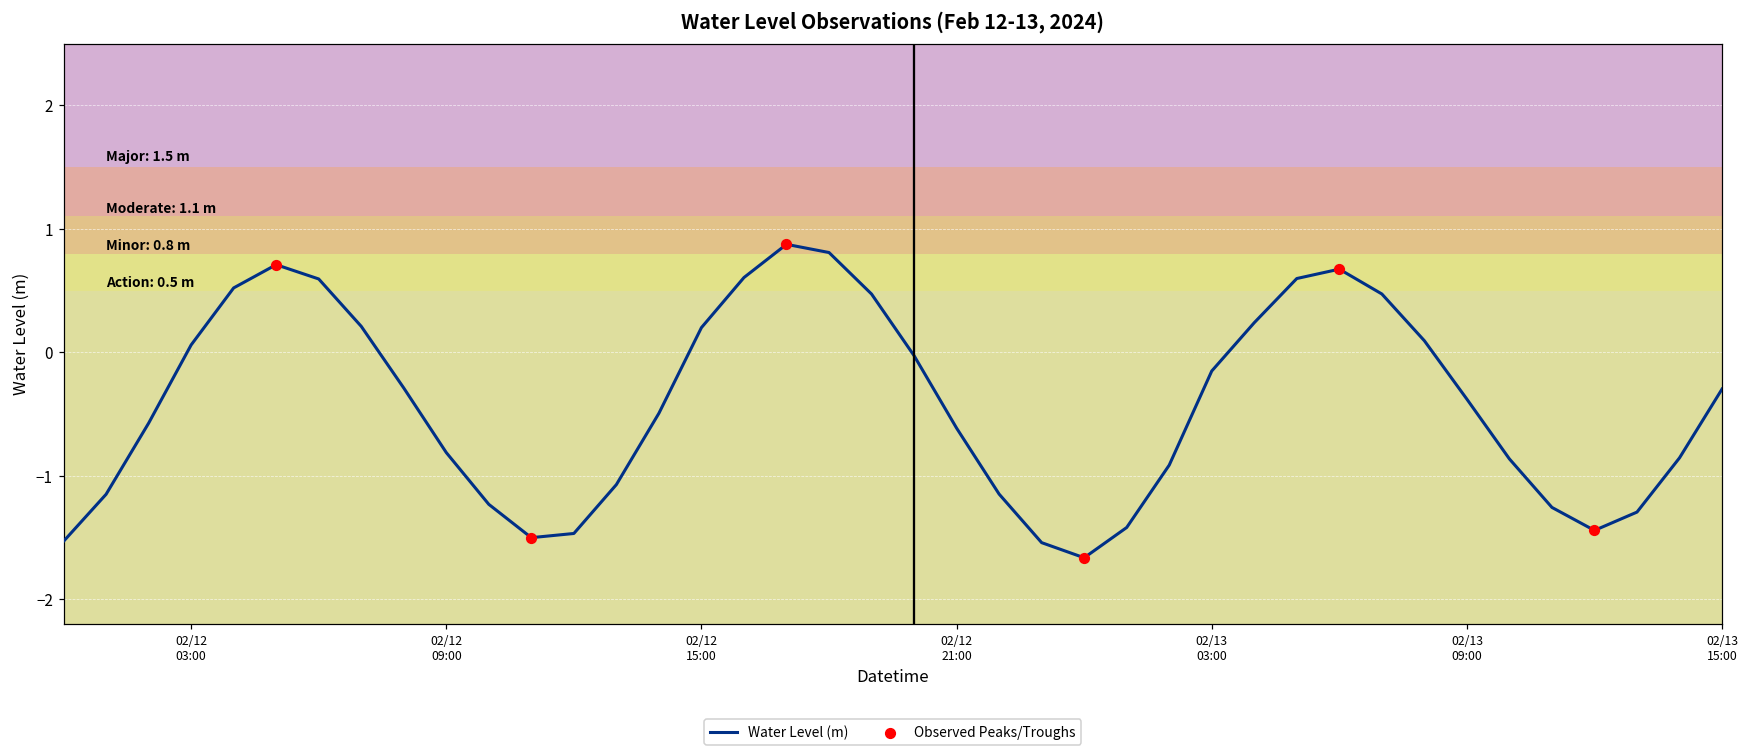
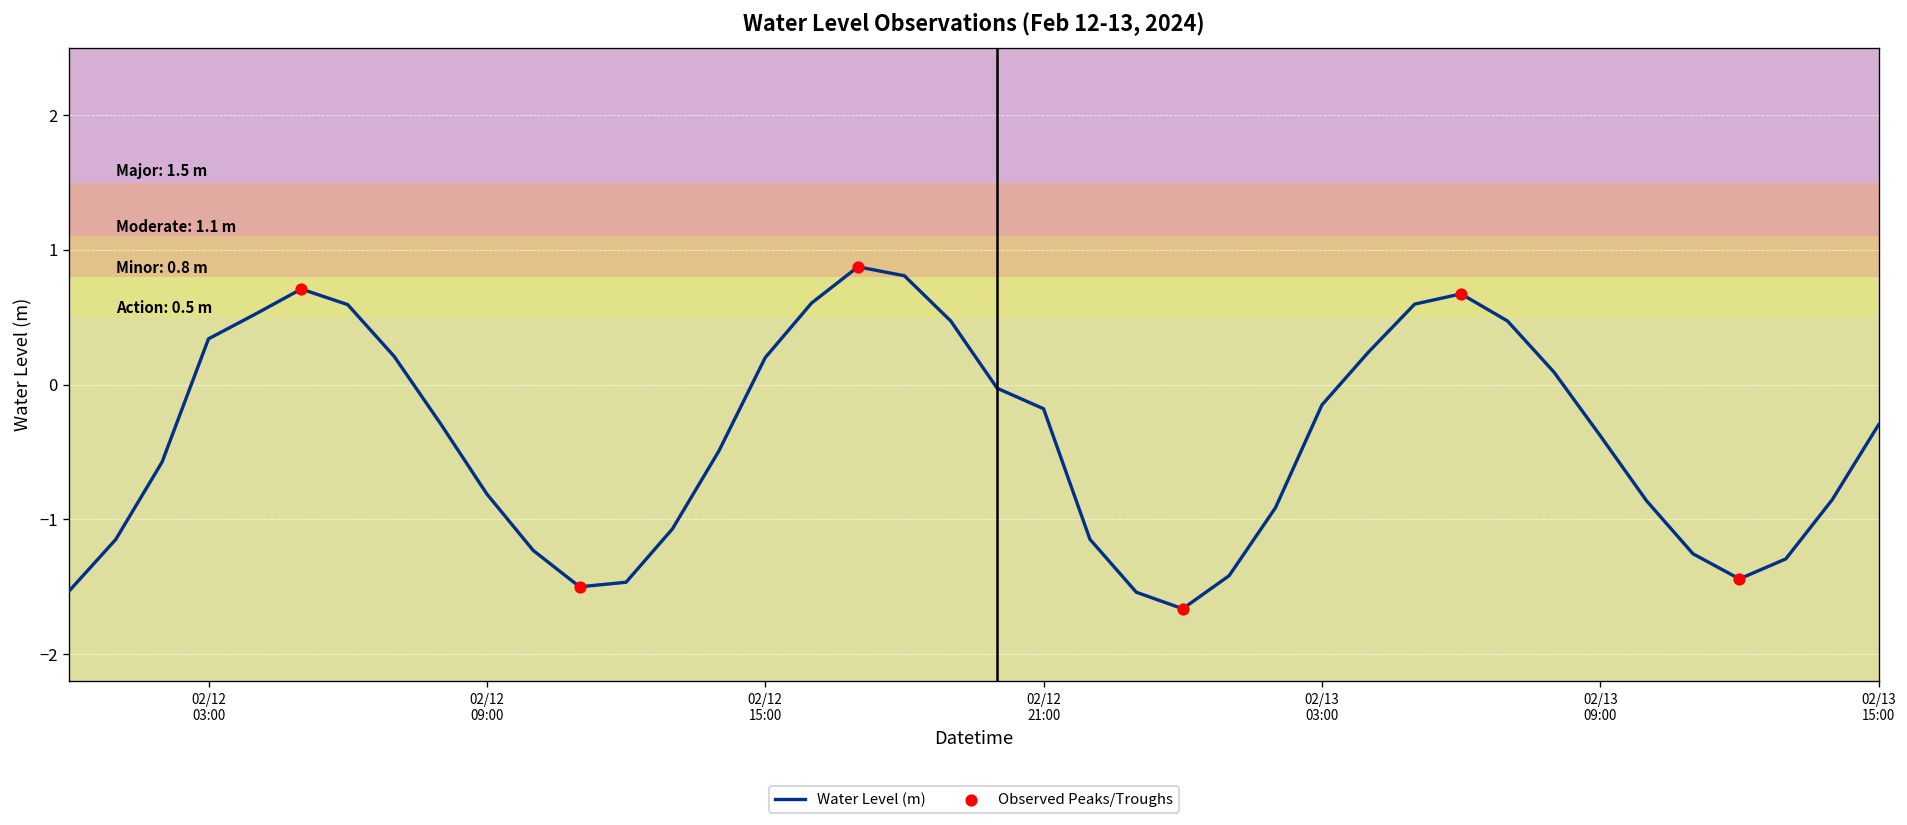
  {
    "Water Level (m)": {
-     "02/12 03:00": 0.06,
+     "02/12 03:00": 0.34,
      "02/12 09:00": -0.81,
      "02/12 15:00": 0.20,
-     "02/12 21:00": -0.61,
+     "02/12 21:00": -0.18,
      "02/13 03:00": -0.15,
      "02/13 09:00": -0.38,
      "02/13 15:00": -0.30
    }
  }
